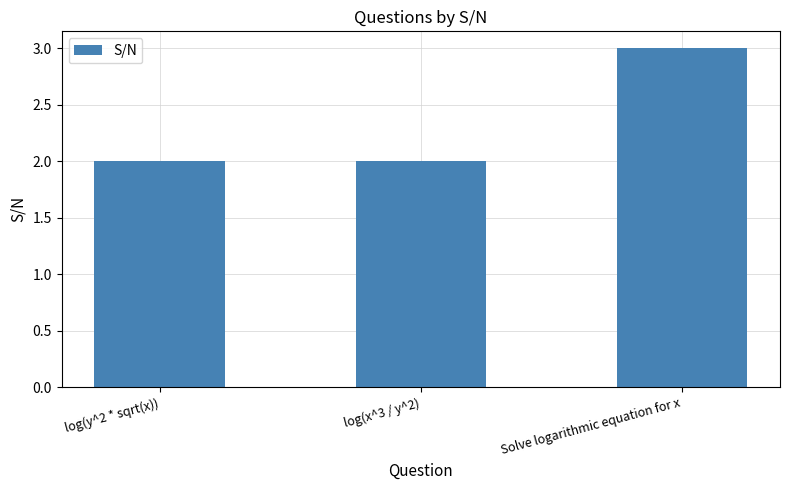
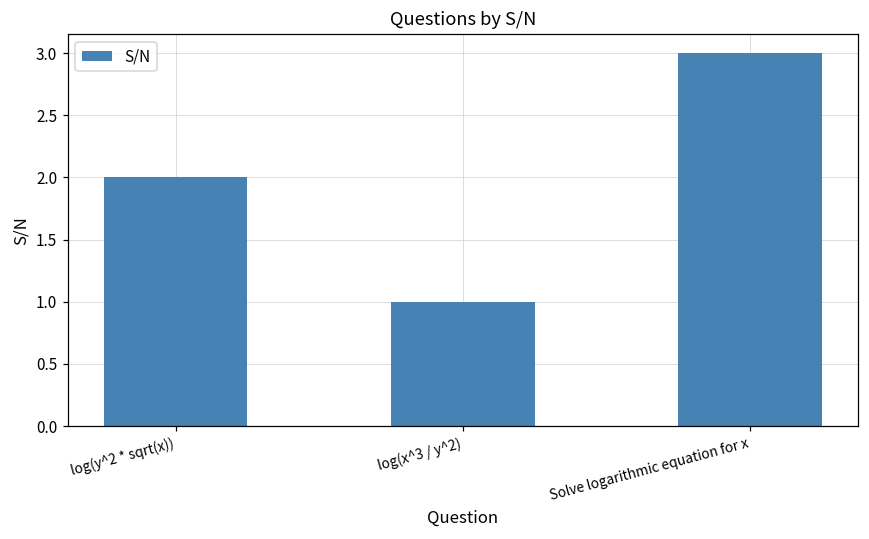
  {
    "log(y^2 * sqrt(x))": 2,
-   "log(x^3 / y^2)": 2,
+   "log(x^3 / y^2)": 1,
    "Solve logarithmic equation for x": 3
  }
